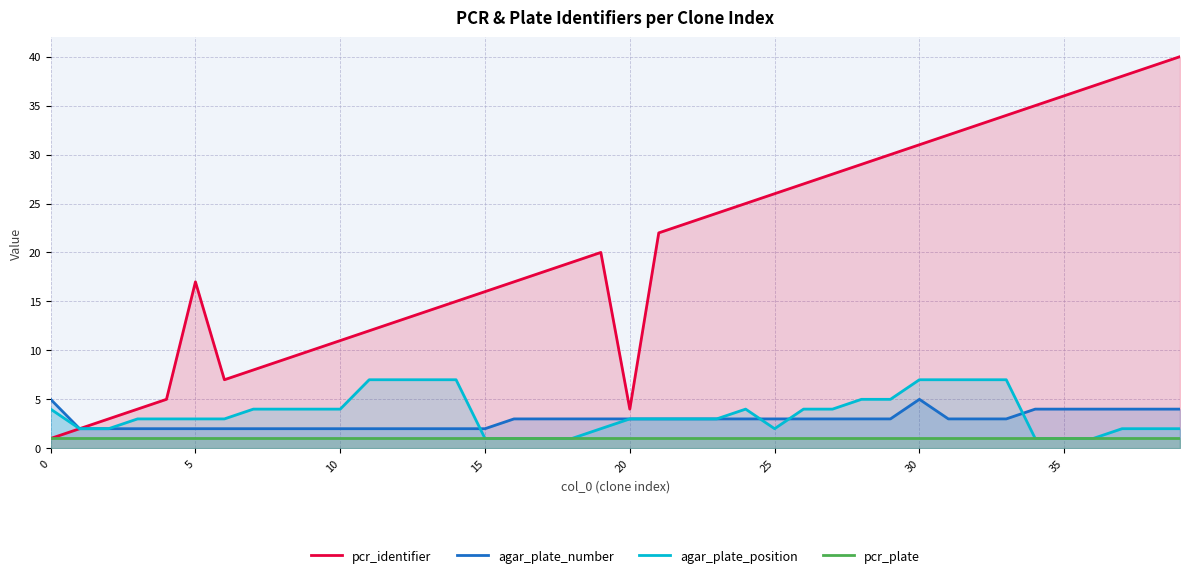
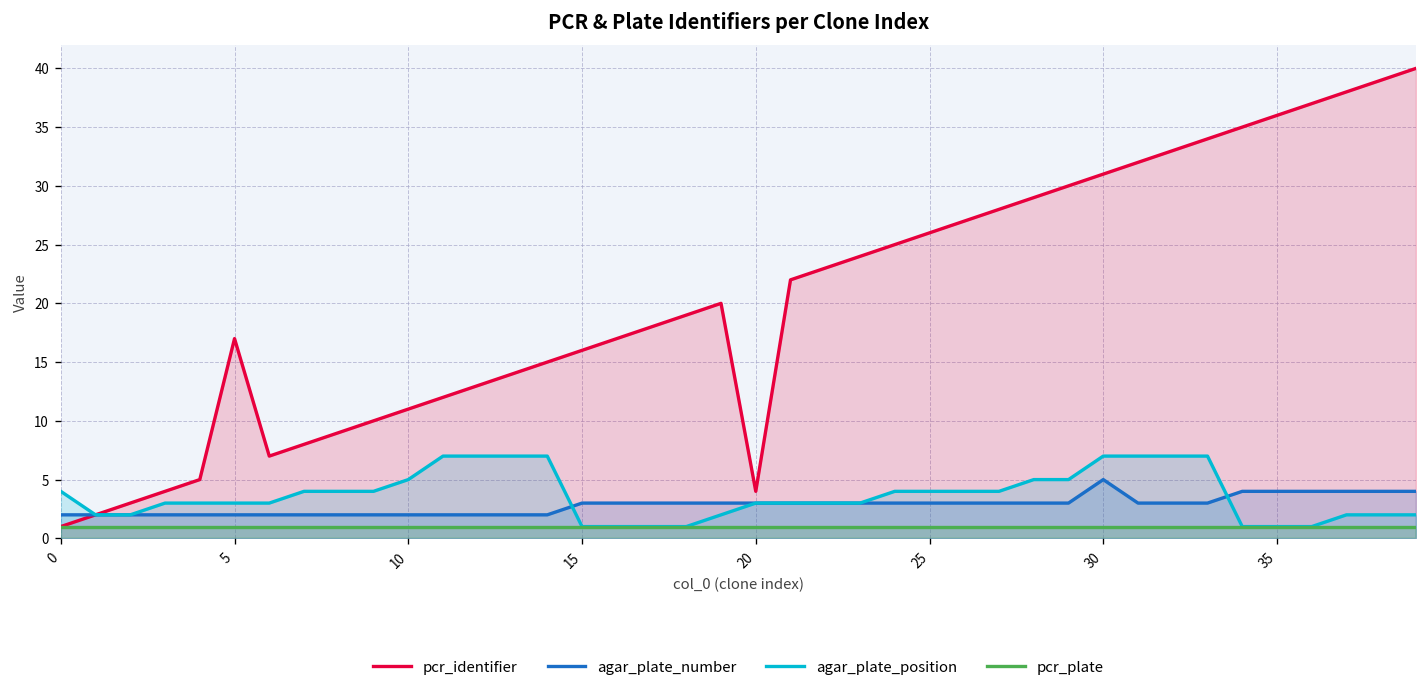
  {
    "pcr_identifier": {
      "5": 17,
      "10": 11,
      "15": 16,
      "20": 4,
      "25": 26,
      "30": 31,
      "35": 36
    },
    "agar_plate_number": {
-     "0": 5,
+     "0": 2,
      "5": 2,
      "10": 2,
-     "15": 2,
+     "15": 3,
      "25": 3,
      "30": 5,
      "35": 4
    },
    "agar_plate_position": {
      "0": 4,
      "5": 3,
-     "10": 4,
-     "25": 2,
+     "10": 5,
+     "25": 4,
      "30": 7
    },
    "pcr_plate": {
      "5": 1,
      "10": 1,
      "20": 1,
      "25": 1,
      "30": 1
    }
  }
